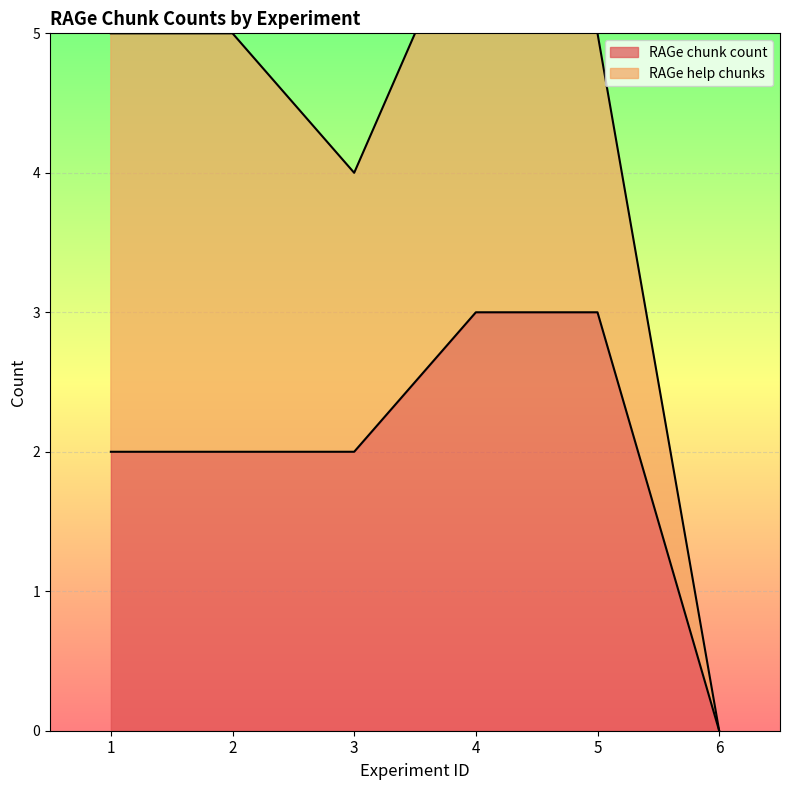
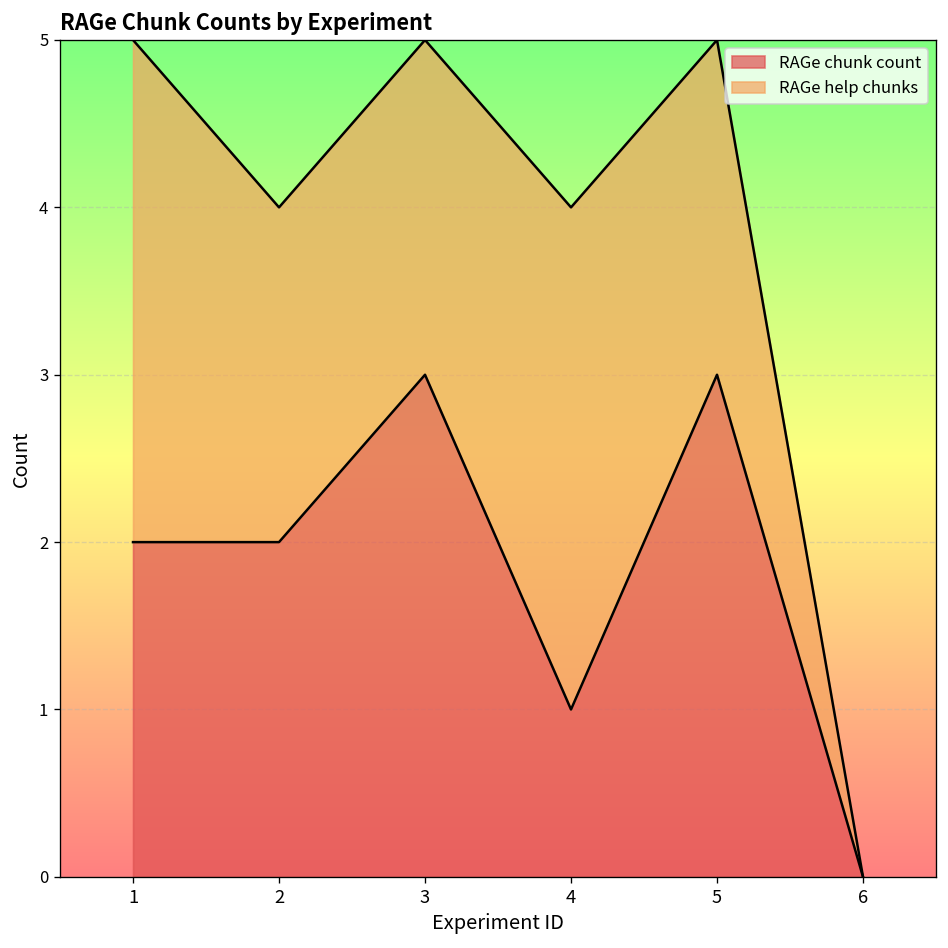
  {
    "RAGe chunk count": {
      "1": 2,
      "2": 2,
-     "3": 2,
-     "4": 3,
+     "3": 3,
+     "4": 1,
      "5": 3
    },
    "RAGe help chunks": {
      "1": 3,
-     "2": 3,
+     "2": 2,
      "3": 2,
      "5": 2
    }
  }
